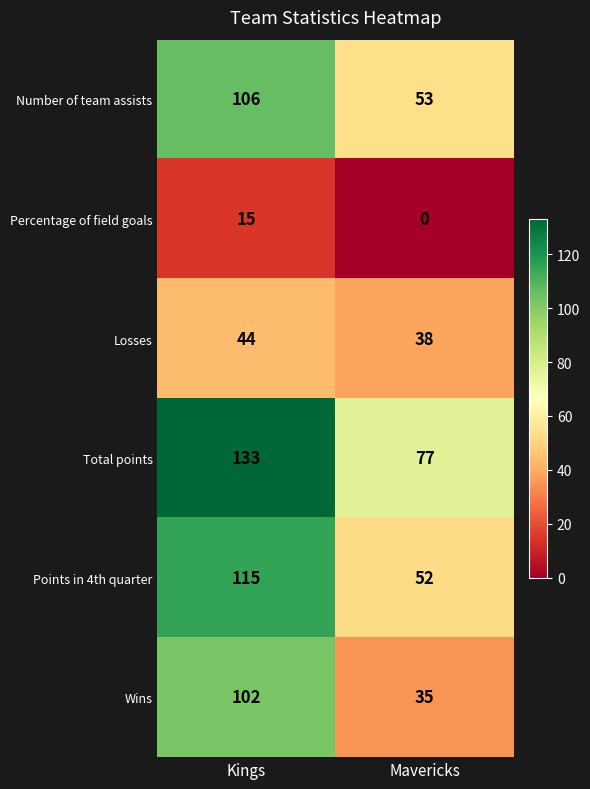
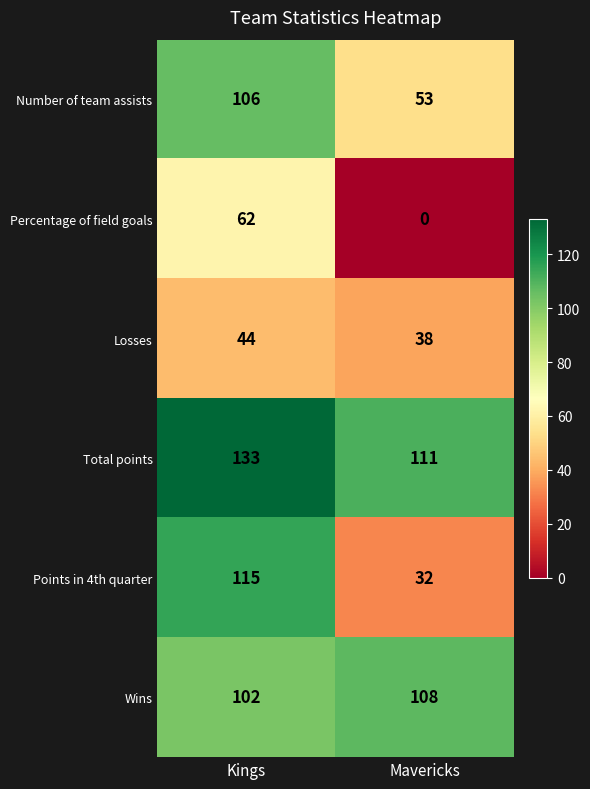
  {
    "Number of team assists": {
      "Kings": 106,
      "Mavericks": 53
    },
    "Percentage of field goals": {
-     "Kings": 15,
+     "Kings": 62,
      "Mavericks": 0
    },
    "Losses": {
      "Kings": 44,
      "Mavericks": 38
    },
    "Total points": {
      "Kings": 133,
-     "Mavericks": 77
+     "Mavericks": 111
    },
    "Points in 4th quarter": {
      "Kings": 115,
-     "Mavericks": 52
+     "Mavericks": 32
    },
    "Wins": {
      "Kings": 102,
-     "Mavericks": 35
+     "Mavericks": 108
    }
  }
